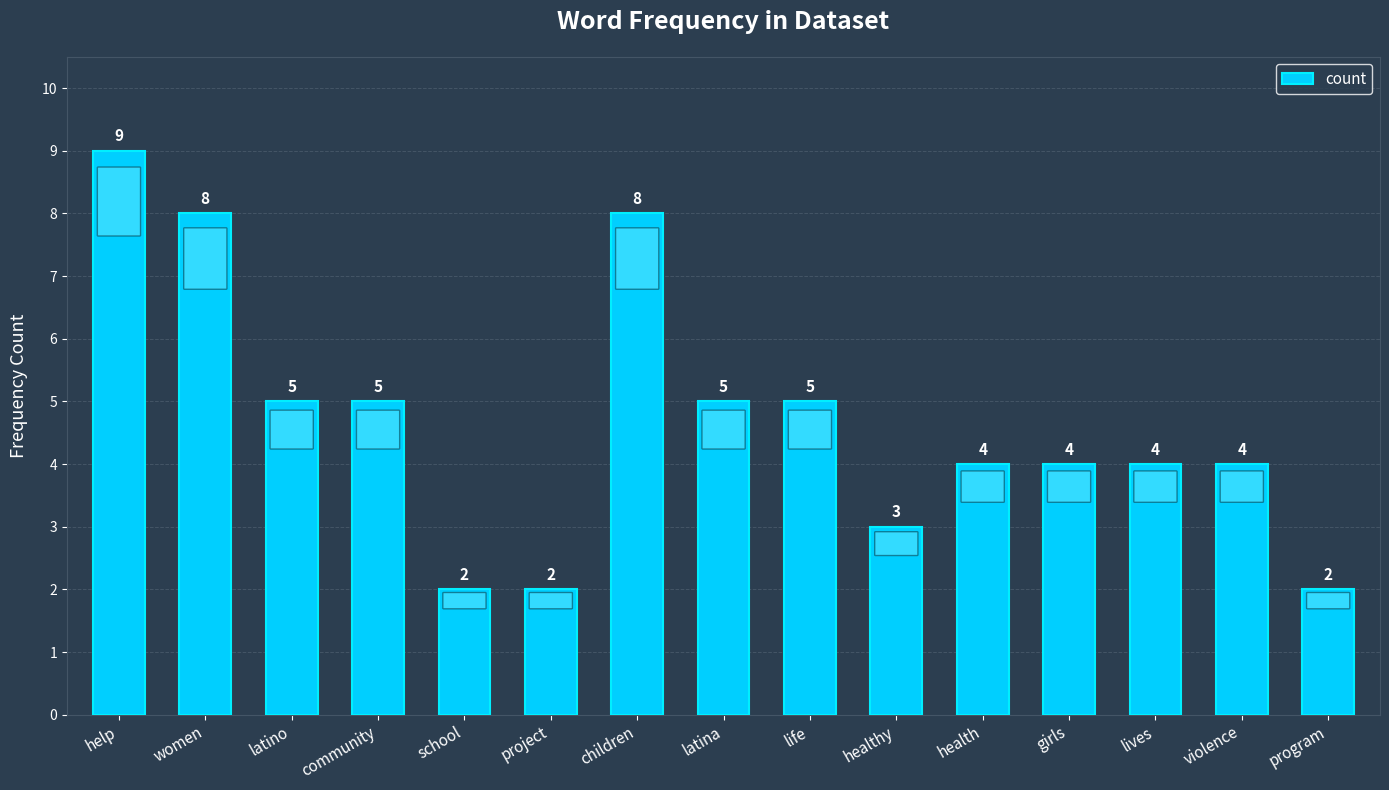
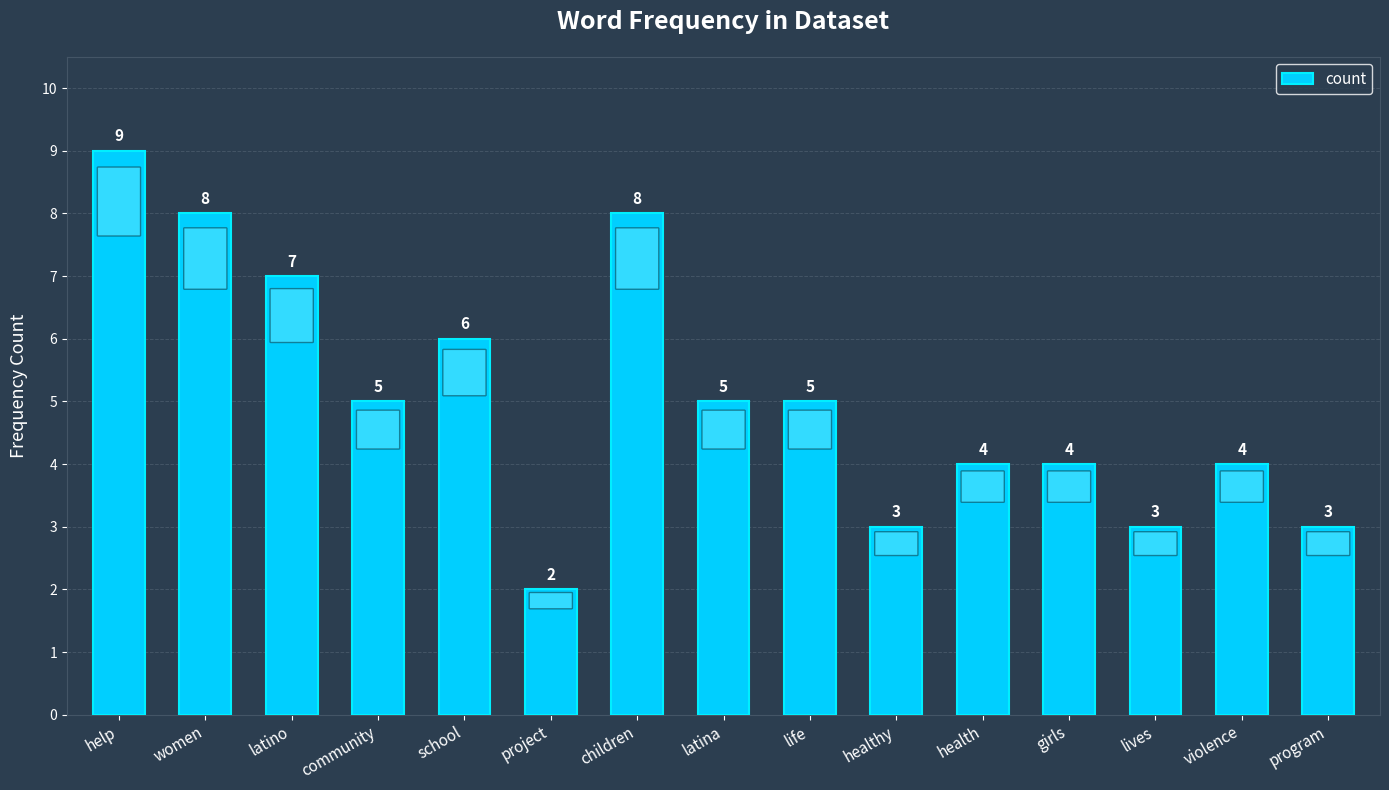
  {
    "help": 9,
    "women": 8,
-   "latino": 5,
+   "latino": 7,
    "community": 5,
-   "school": 2,
+   "school": 6,
    "project": 2,
    "children": 8,
    "latina": 5,
    "life": 5,
    "healthy": 3,
    "health": 4,
    "girls": 4,
-   "lives": 4,
+   "lives": 3,
    "violence": 4,
-   "program": 2
+   "program": 3
  }
